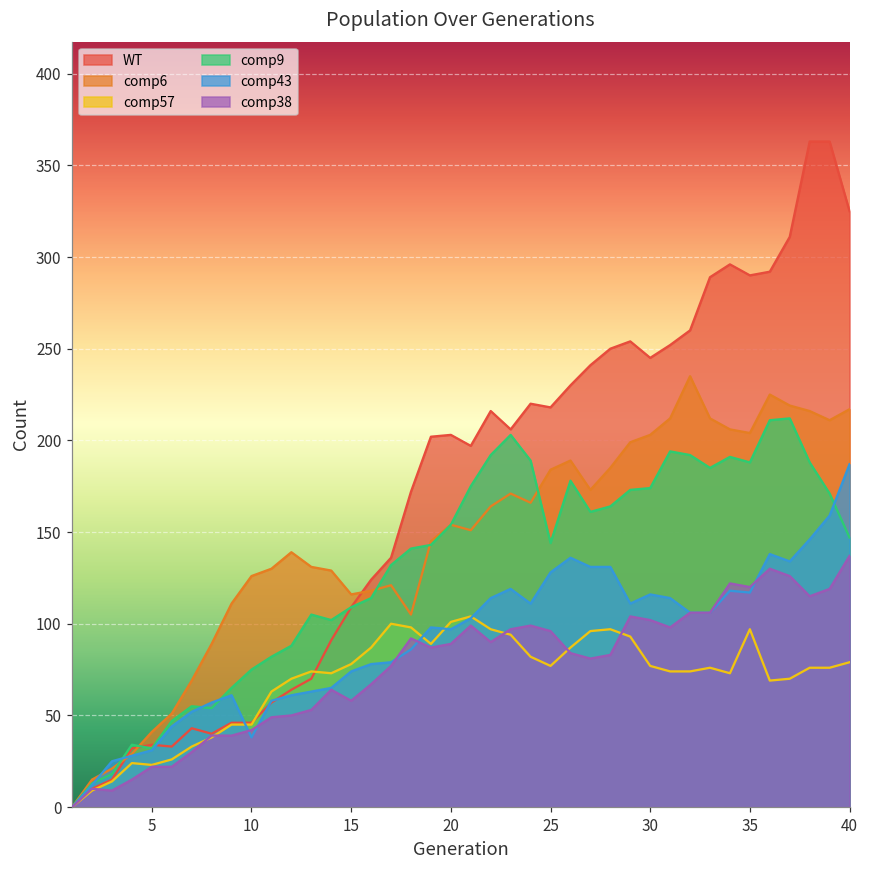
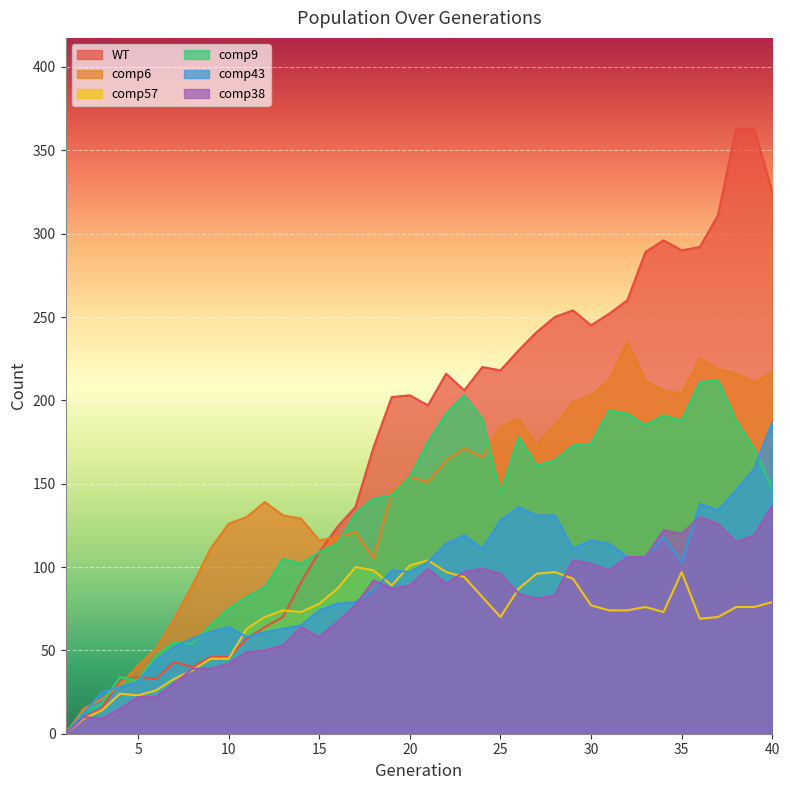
  {
    "comp57": {
      "15": 78,
      "20": 101,
-     "25": 77,
+     "25": 70,
      "30": 77,
      "35": 97,
      "40": 79
    },
    "comp9": {
      "10": 75,
      "25": 144,
      "30": 174,
      "35": 188,
      "40": 147
    },
    "comp43": {
-     "10": 38,
+     "10": 64,
      "15": 74,
      "20": 97,
      "25": 128,
      "30": 116,
-     "35": 117,
+     "35": 103,
      "40": 187
    },
    "comp38": {
      "10": 42,
      "15": 58,
      "20": 89,
      "25": 96,
      "30": 102,
      "35": 120,
      "40": 137
    }
  }
